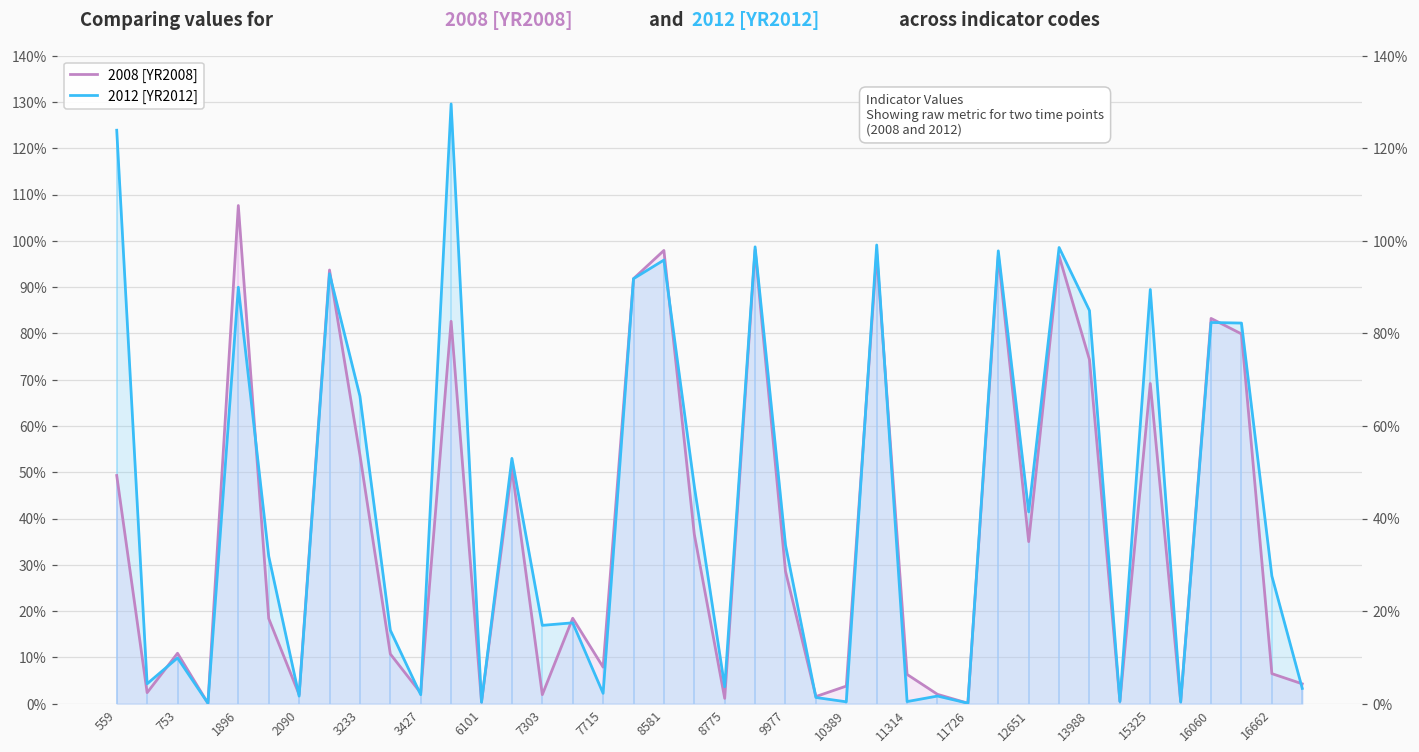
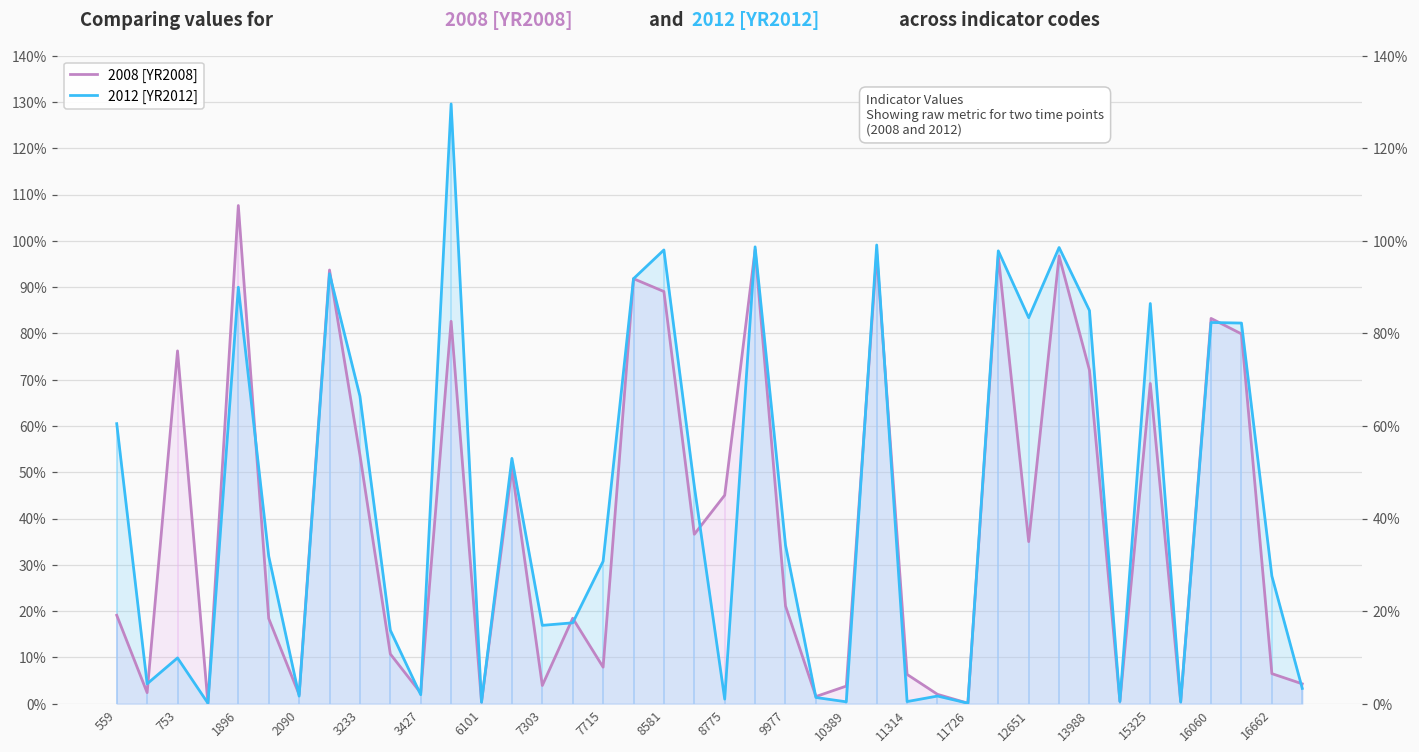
  {
    "2008 [YR2008]": {
-     "559": "49%",
-     "753": "11%",
+     "559": "19%",
+     "753": "76%",
      "1896": "108%",
      "3233": "54%",
-     "7303": "2%",
+     "7303": "4%",
      "7715": "8%",
-     "8581": "98%",
-     "8775": "1%",
-     "9977": "29%",
+     "8581": "89%",
+     "8775": "45%",
+     "9977": "21%",
      "10389": "4%",
      "11314": "6%",
      "12651": "35%",
-     "13988": "74%",
+     "13988": "72%",
      "15325": "69%",
      "16060": "83%",
      "16662": "6%"
    },
    "2012 [YR2012]": {
-     "559": "124%",
+     "559": "61%",
      "753": "10%",
      "1896": "90%",
      "3233": "66%",
      "7303": "17%",
-     "7715": "2%",
-     "8581": "96%",
-     "8775": "4%",
+     "7715": "31%",
+     "8581": "98%",
+     "8775": "1%",
      "9977": "34%",
      "10389": "0%",
      "11314": "0%",
-     "12651": "41%",
+     "12651": "83%",
      "13988": "85%",
-     "15325": "89%",
+     "15325": "86%",
      "16060": "82%",
      "16662": "28%"
    }
  }
